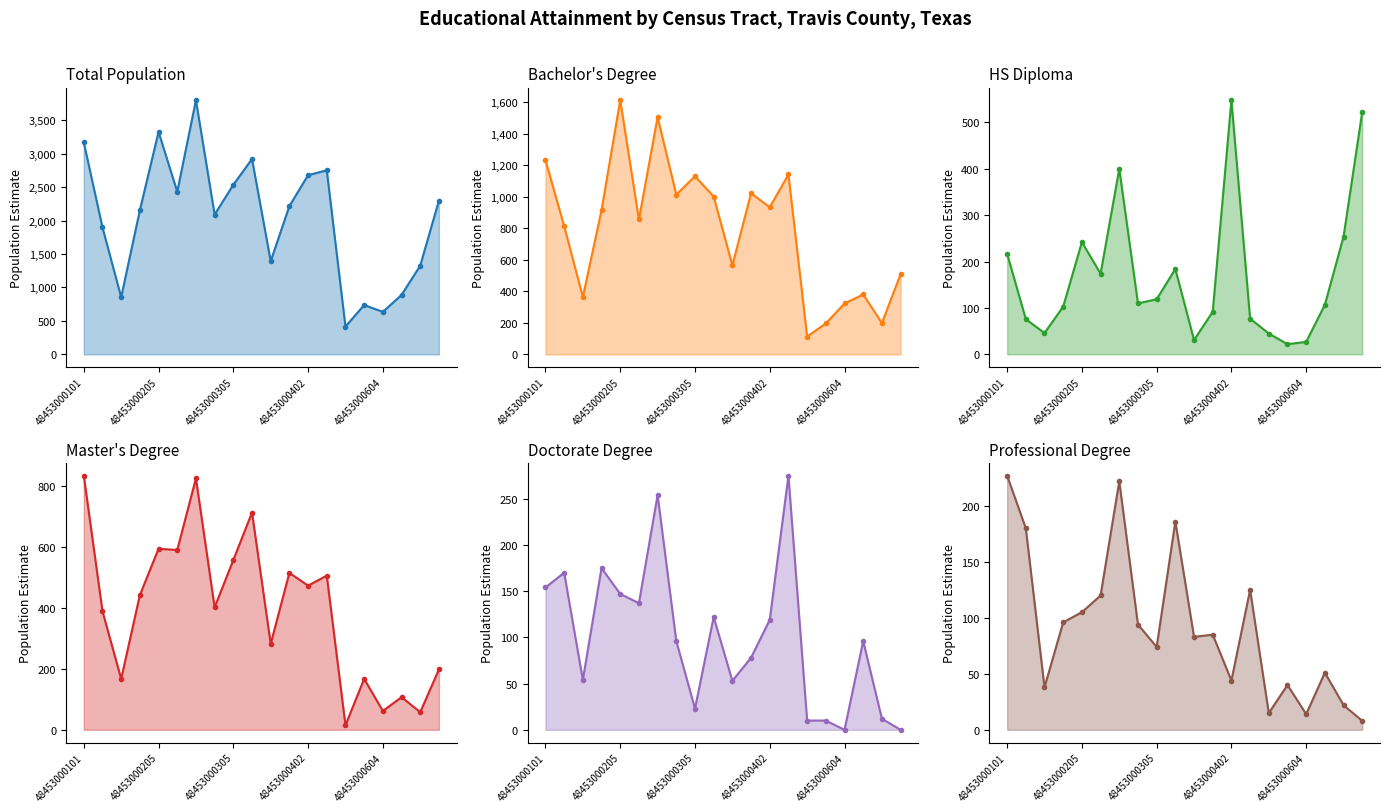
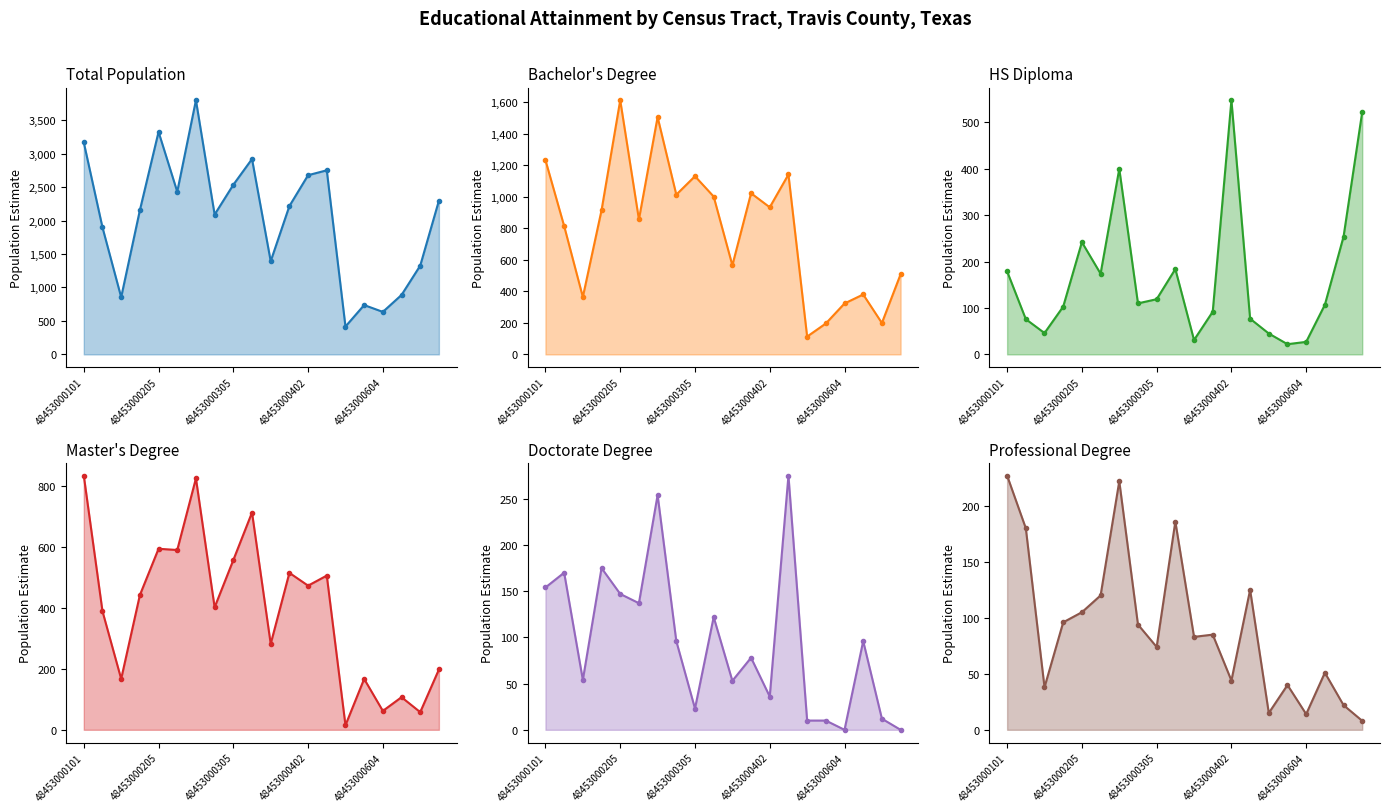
  {
    "Total Population": {
      "48453000101": "3,200",
      "48453000205": "3,300",
      "48453000305": "2,500",
      "48453000402": "2,700",
      "48453000604": "600"
    },
    "Bachelor's Degree": {
      "48453000101": "1,230",
      "48453000205": "1,610",
      "48453000305": "1,130",
      "48453000402": "930",
      "48453000604": "320"
    },
    "HS Diploma": {
-     "48453000101": "220",
+     "48453000101": "180",
      "48453000205": "240",
      "48453000305": "120",
      "48453000402": "550",
      "48453000604": "30"
    },
    "Master's Degree": {
      "48453000101": "830",
      "48453000205": "590",
      "48453000305": "560",
      "48453000402": "470",
      "48453000604": "60"
    },
    "Doctorate Degree": {
      "48453000101": "150",
      "48453000205": "150",
      "48453000305": "20",
-     "48453000402": "120",
+     "48453000402": "40",
      "48453000604": "0"
    },
    "Professional Degree": {
      "48453000101": "227",
      "48453000205": "105",
      "48453000305": "74",
      "48453000402": "44",
      "48453000604": "14"
    }
  }
